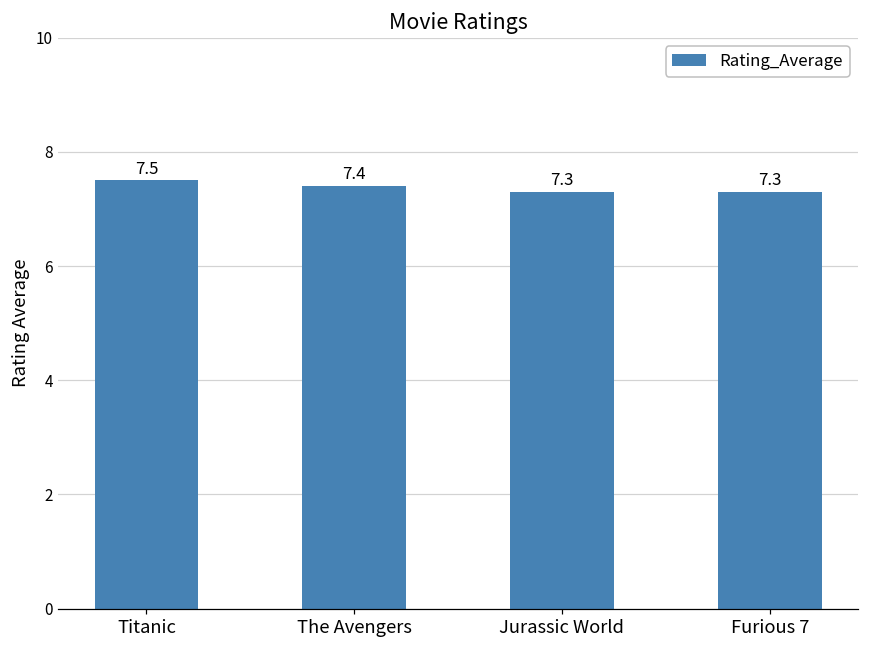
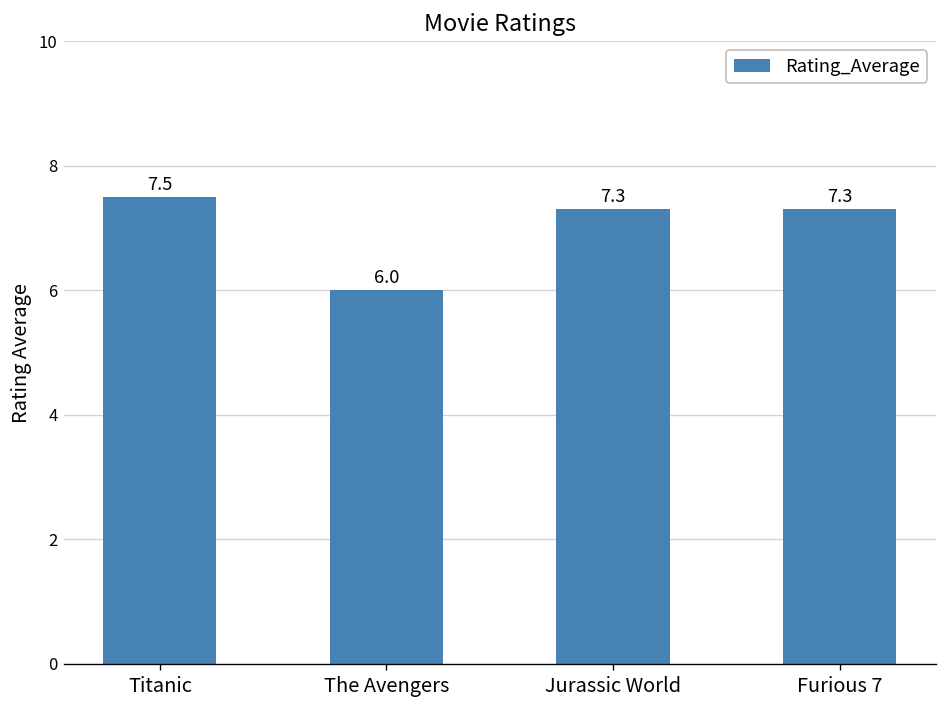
  {
    "Titanic": 7.5,
-   "The Avengers": 7.4,
+   "The Avengers": 6.0,
    "Jurassic World": 7.3,
    "Furious 7": 7.3
  }
